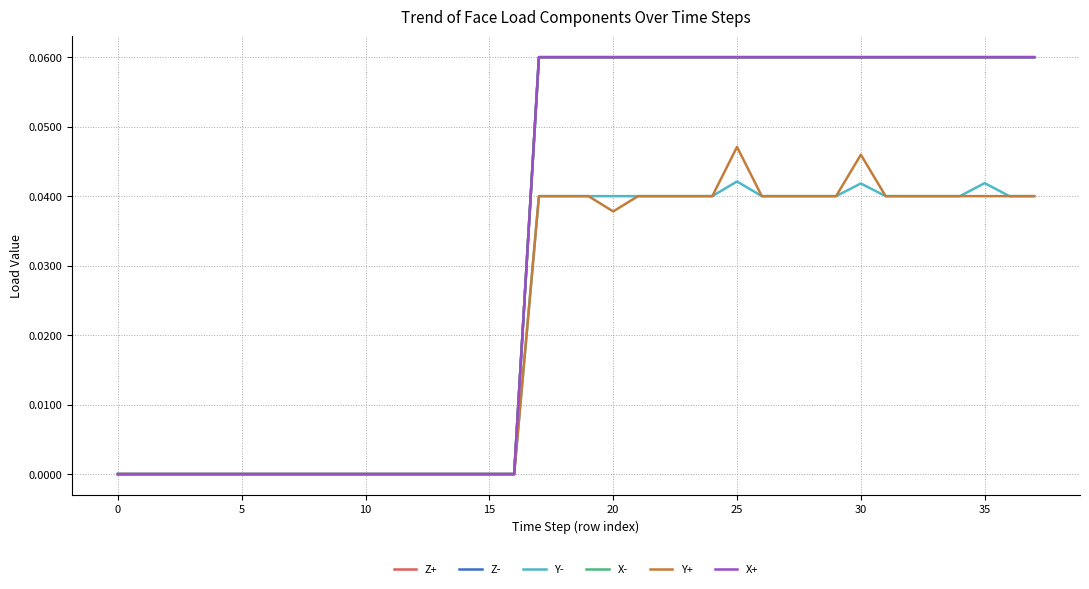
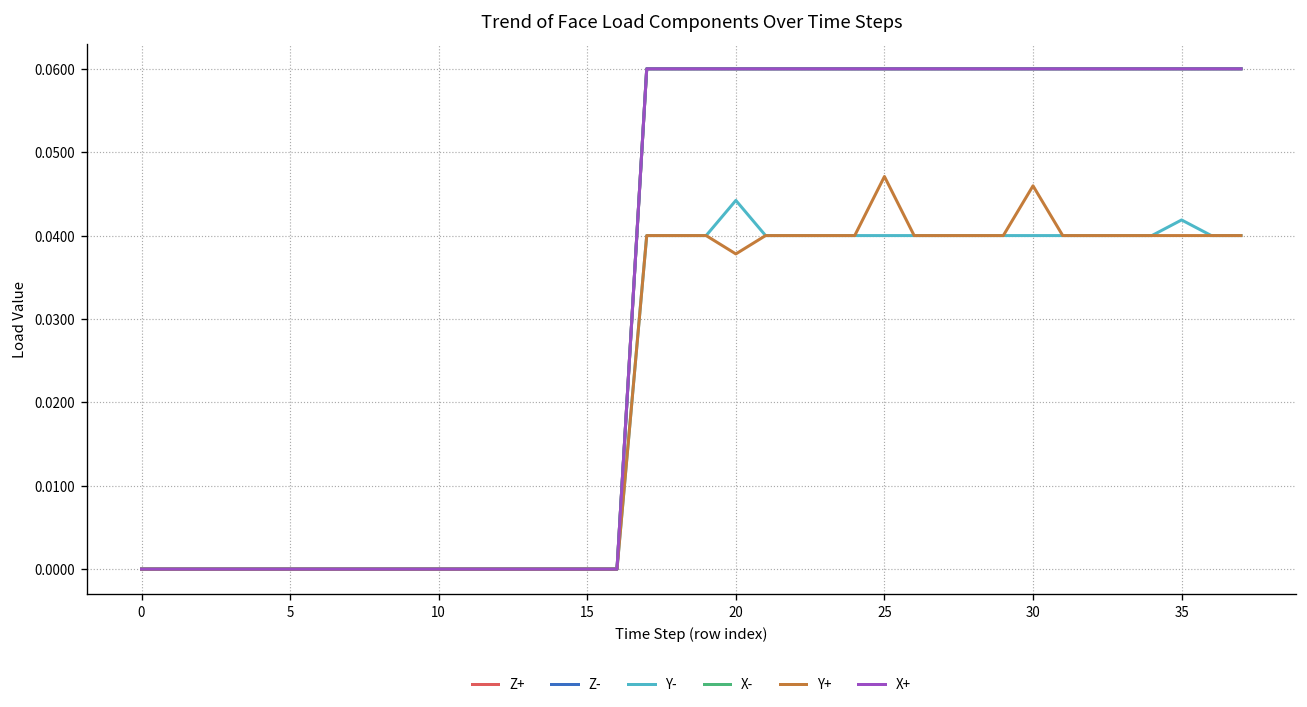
  {
    "X+": {
      "20": 0.060,
      "25": 0.060,
      "30": 0.060,
      "35": 0.060
    },
    "Y-": {
-     "20": 0.040,
-     "25": 0.042,
-     "30": 0.042,
+     "20": 0.044,
+     "25": 0.040,
+     "30": 0.040,
      "35": 0.042
    },
    "Y+": {
      "20": 0.038,
      "25": 0.047,
      "30": 0.046,
      "35": 0.040
    }
  }
